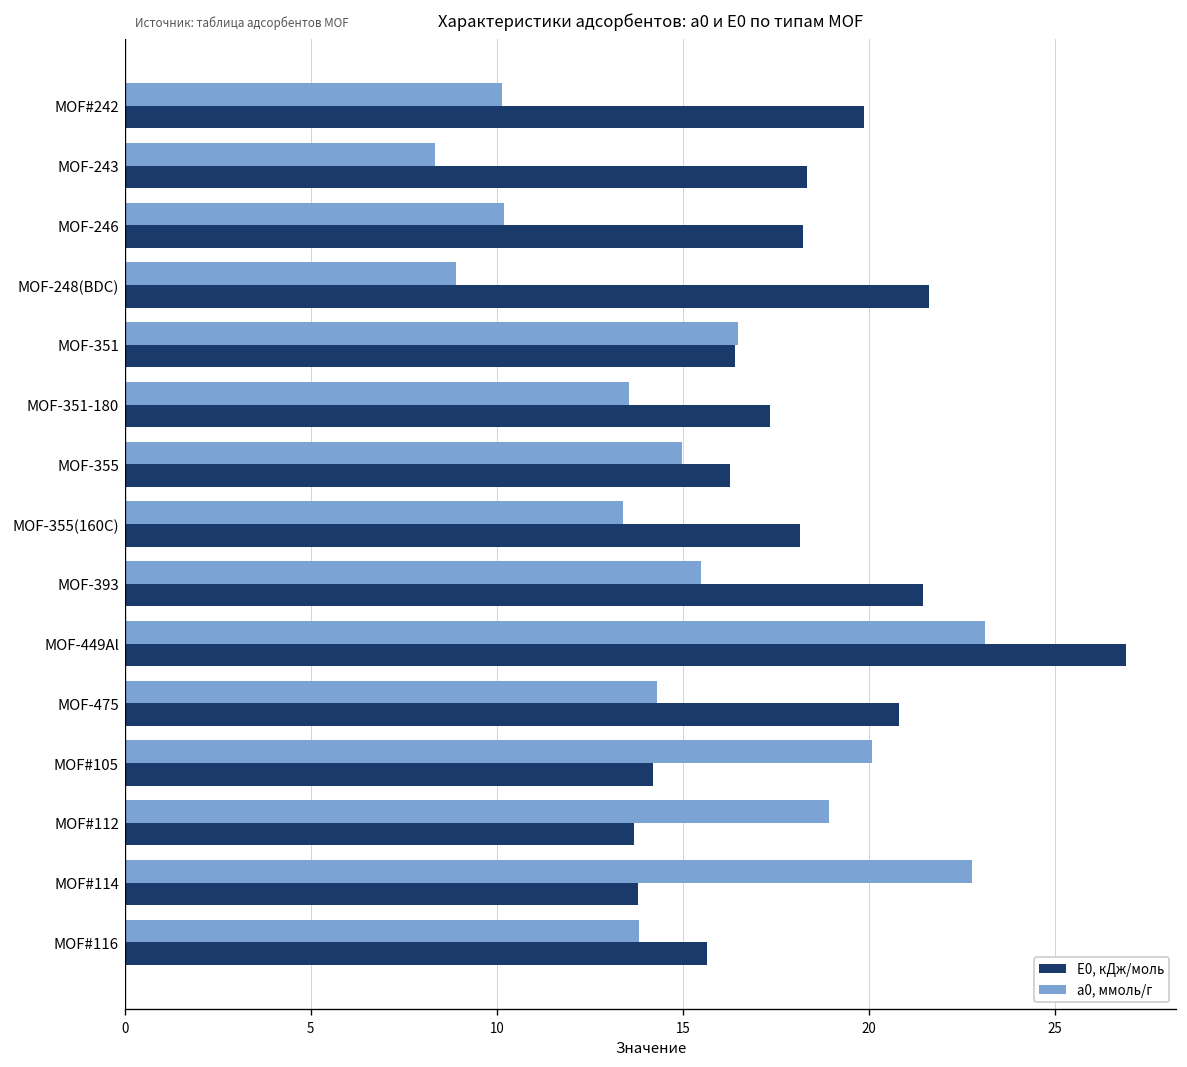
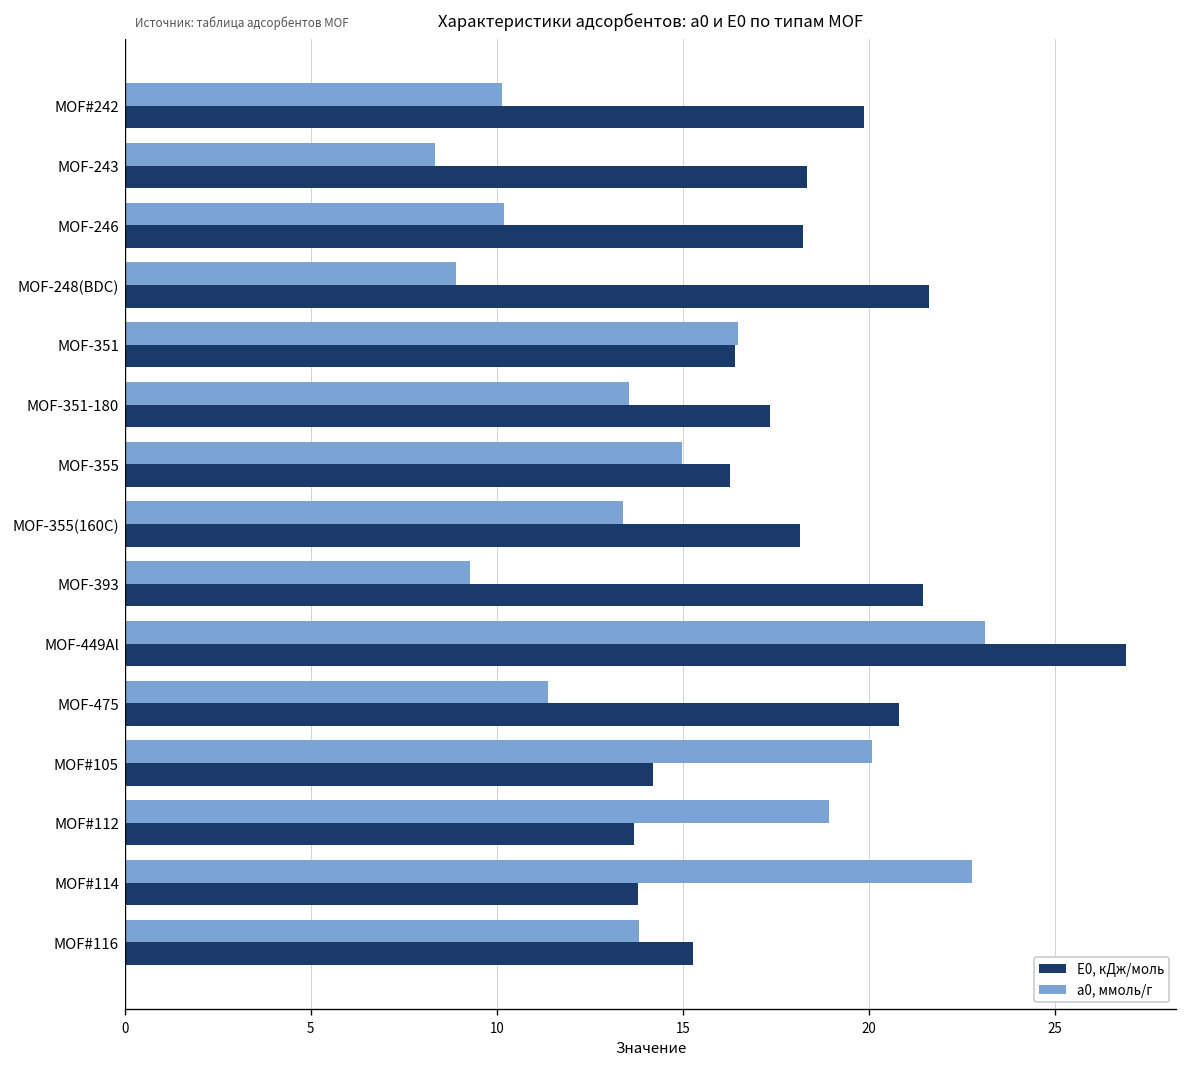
  {
    "E0, кДж/моль": {
      "MOF#242": 19.9,
      "MOF-243": 18.3,
      "MOF-246": 18.2,
      "MOF-248(BDC)": 21.6,
      "MOF-351": 16.4,
      "MOF-351-180": 17.3,
      "MOF-355": 16.3,
      "MOF-355(160C)": 18.1,
      "MOF-393": 21.4,
      "MOF-449Al": 26.9,
      "MOF-475": 20.8,
      "MOF#105": 14.2,
      "MOF#112": 13.7,
      "MOF#114": 13.8,
-     "MOF#116": 15.6
+     "MOF#116": 15.3
    },
    "a0, ммоль/г": {
      "MOF#242": 10.1,
      "MOF-243": 8.3,
      "MOF-246": 10.2,
      "MOF-248(BDC)": 8.9,
      "MOF-351": 16.5,
      "MOF-351-180": 13.5,
      "MOF-355": 15.0,
      "MOF-355(160C)": 13.4,
-     "MOF-393": 15.5,
+     "MOF-393": 9.3,
      "MOF-449Al": 23.1,
-     "MOF-475": 14.3,
+     "MOF-475": 11.4,
      "MOF#105": 20.1,
      "MOF#112": 18.9,
      "MOF#114": 22.8,
      "MOF#116": 13.8
    }
  }
